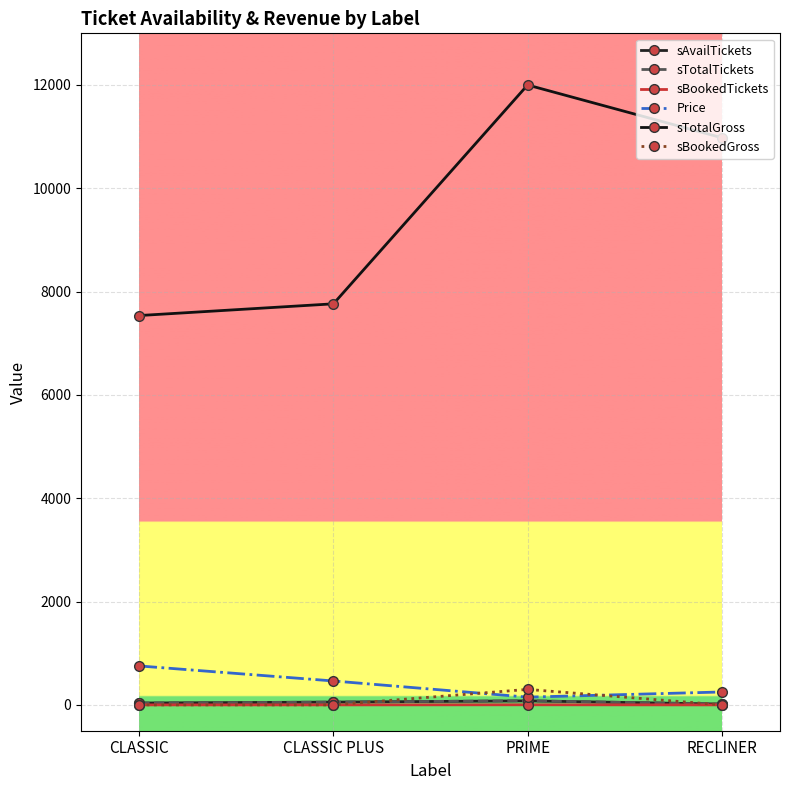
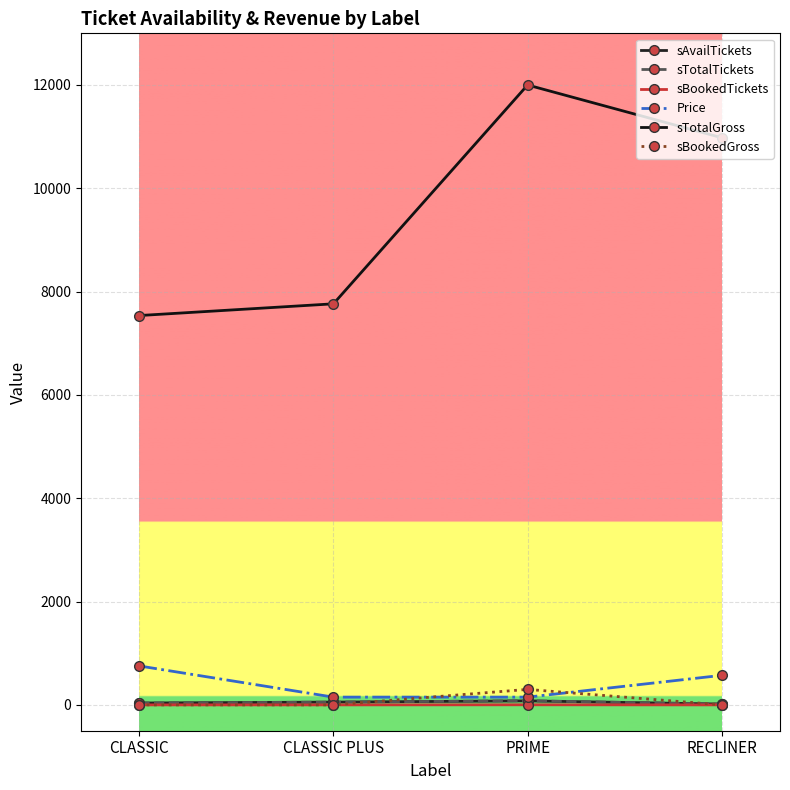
  {
    "sTotalTickets": {
      "CLASSIC PLUS": 100,
      "PRIME": 100
    },
    "sBookedTickets": {
      "PRIME": 0
    },
    "Price": {
      "CLASSIC": 800,
-     "CLASSIC PLUS": 500,
+     "CLASSIC PLUS": 200,
      "PRIME": 200,
-     "RECLINER": 300
+     "RECLINER": 600
    },
    "sTotalGross": {
      "CLASSIC": 7500,
      "CLASSIC PLUS": 7800,
      "PRIME": 12000
    },
    "sBookedGross": {
      "PRIME": 300
    }
  }
